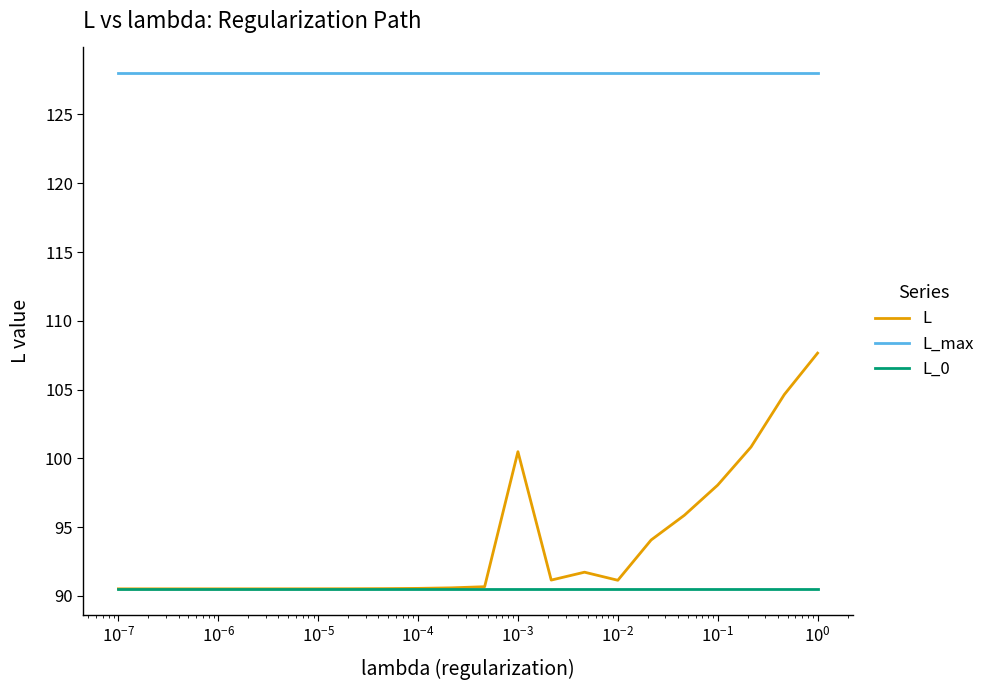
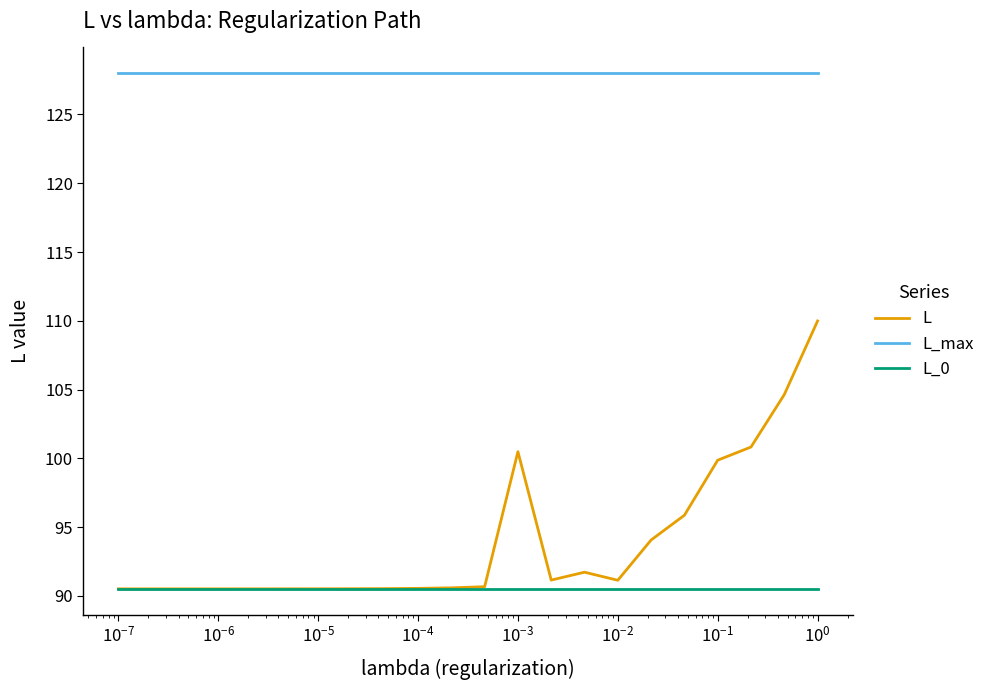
  {
    "L": {
      "10^-3": 100.5,
      "10^-2": 91.1,
-     "10^-1": 98.1,
-     "10^0": 107.6
+     "10^-1": 99.9,
+     "10^0": 110.0
    },
    "L_max": {
      "10^-7": 128.0,
      "10^-6": 128.0,
      "10^-5": 128.0,
      "10^-4": 128.0,
      "10^-3": 128.0,
      "10^-2": 128.0,
      "10^-1": 128.0,
      "10^0": 128.0
    },
    "L_0": {
      "10^-3": 90.5,
      "10^-2": 90.5,
      "10^-1": 90.5,
      "10^0": 90.5
    }
  }
